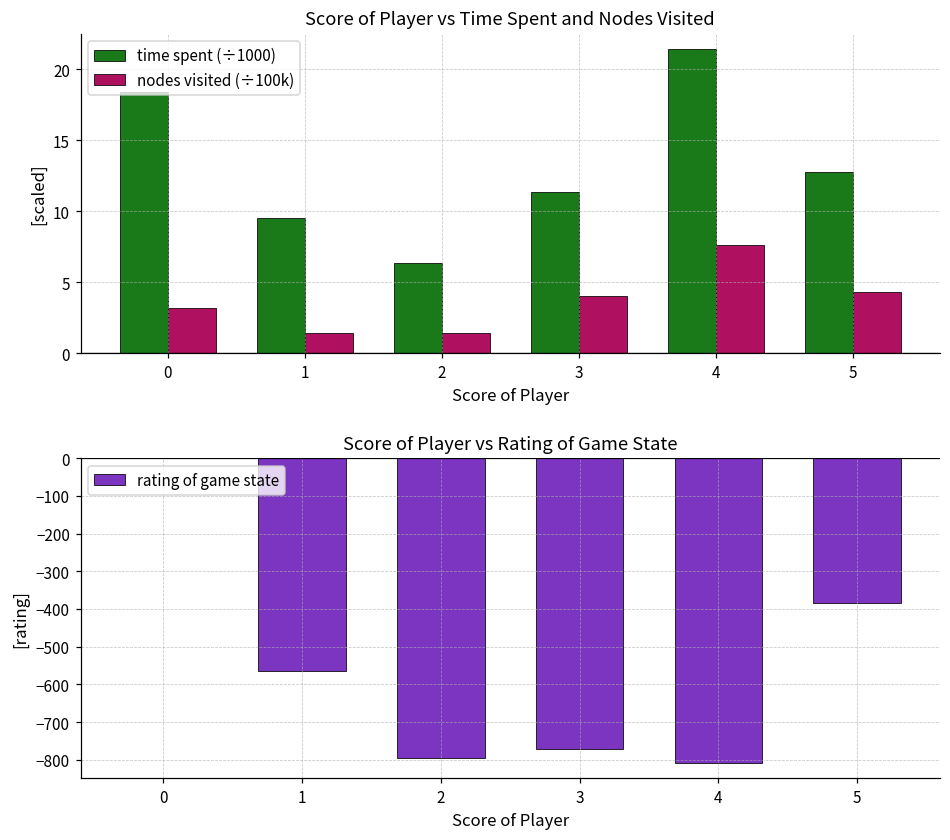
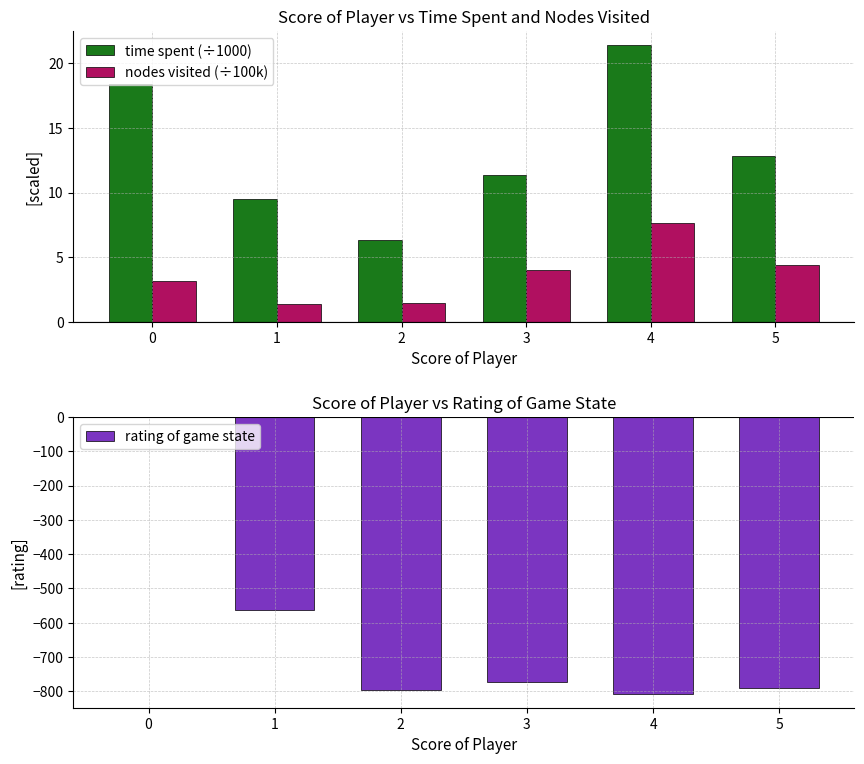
  {
    "Score of Player vs Time Spent and Nodes Visited": {
      "time spent (÷1000)": {
        "1": 9.5,
        "2": 6.3,
        "3": 11.4,
        "4": 21.5,
        "5": 12.8
      },
      "nodes visited (÷100k)": {
        "0": 3.2,
        "1": 1.4,
        "2": 1.4,
        "3": 4.0,
        "4": 7.6,
        "5": 4.4
      }
    },
    "Score of Player vs Rating of Game State": {
      "0": 0,
      "1": -560,
      "2": -800,
      "3": -770,
      "4": -810,
-     "5": -380
+     "5": -790
    }
  }
